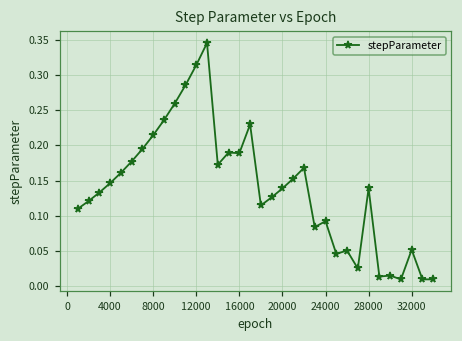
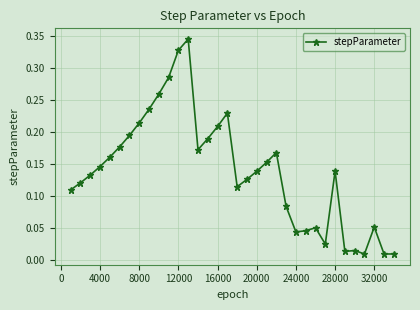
  {
    "4000": 0.15,
    "8000": 0.21,
-   "12000": 0.31,
-   "16000": 0.19,
+   "12000": 0.33,
+   "16000": 0.21,
    "20000": 0.14,
-   "24000": 0.09,
+   "24000": 0.04,
    "28000": 0.14,
    "32000": 0.05
  }
